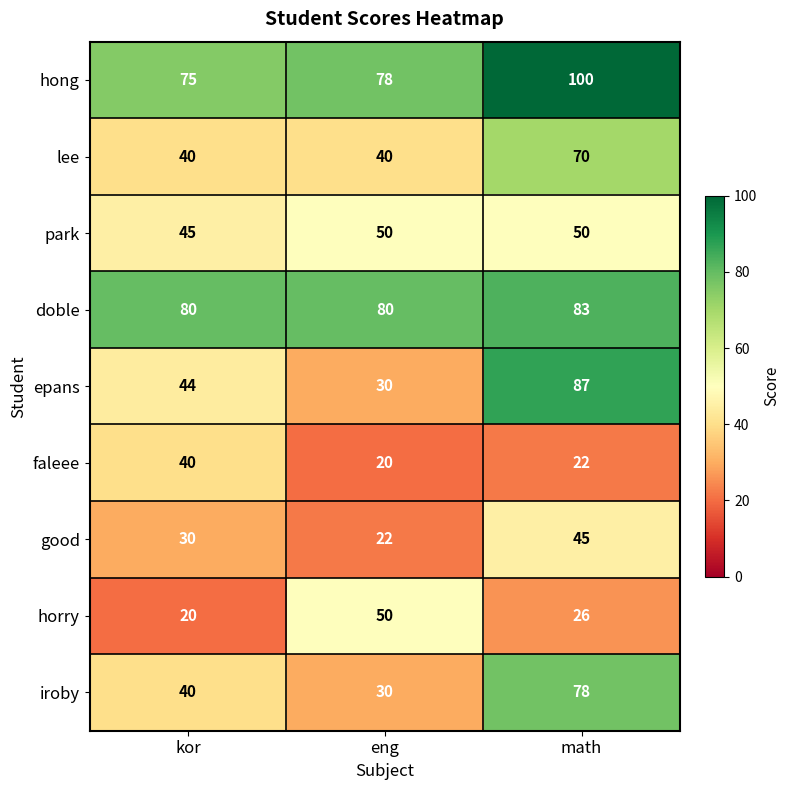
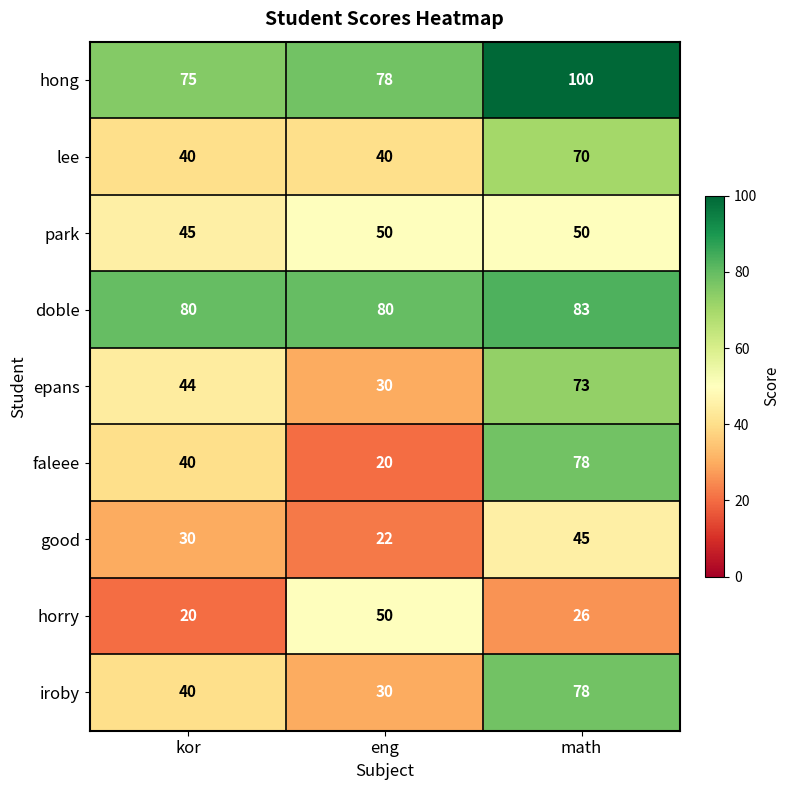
  {
    "hong": {
      "kor": 75,
      "eng": 78,
      "math": 100
    },
    "lee": {
      "kor": 40,
      "eng": 40,
      "math": 70
    },
    "park": {
      "kor": 45,
      "eng": 50,
      "math": 50
    },
    "doble": {
      "kor": 80,
      "eng": 80,
      "math": 83
    },
    "epans": {
      "kor": 44,
      "eng": 30,
-     "math": 87
+     "math": 73
    },
    "faleee": {
      "kor": 40,
      "eng": 20,
-     "math": 22
+     "math": 78
    },
    "good": {
      "kor": 30,
      "eng": 22,
      "math": 45
    },
    "horry": {
      "kor": 20,
      "eng": 50,
      "math": 26
    },
    "iroby": {
      "kor": 40,
      "eng": 30,
      "math": 78
    }
  }
